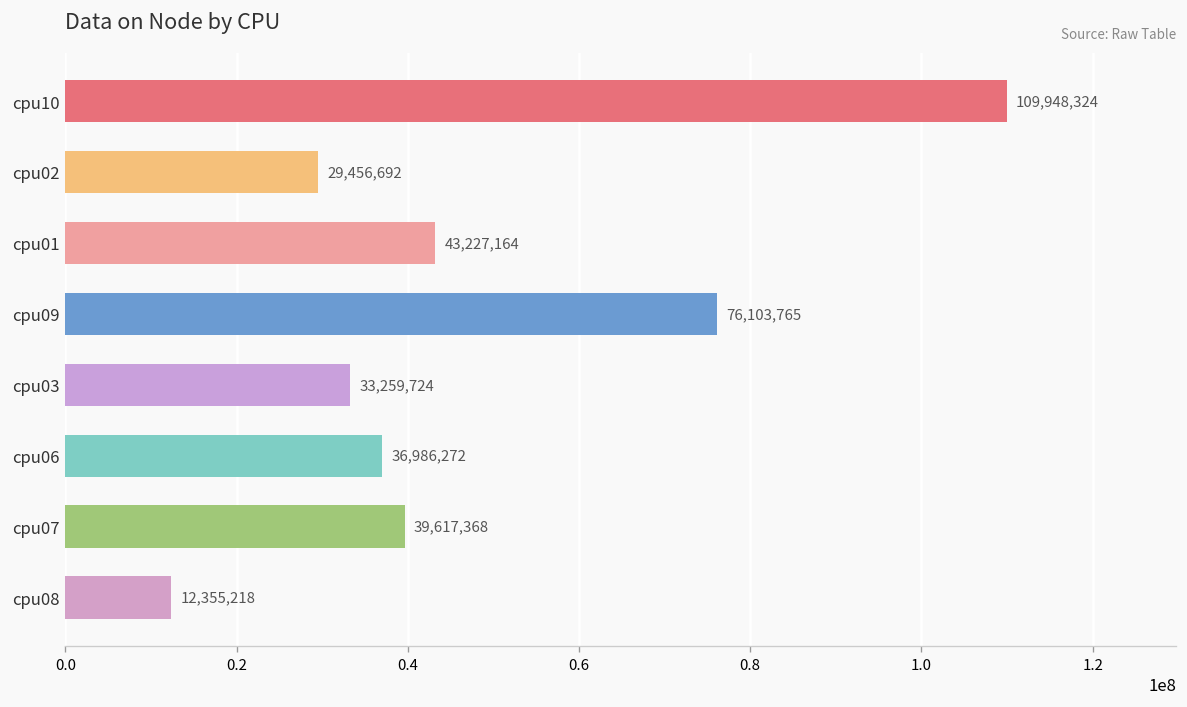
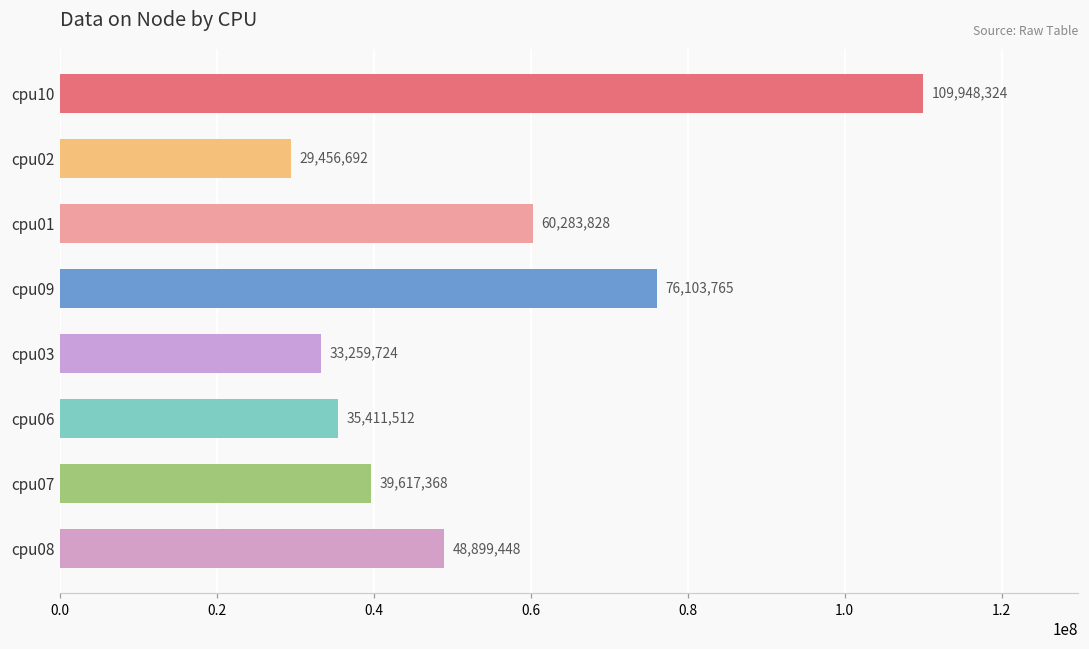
  {
    "cpu10": "109,948,324",
    "cpu02": "29,456,692",
-   "cpu01": "43,227,164",
+   "cpu01": "60,283,828",
    "cpu09": "76,103,765",
    "cpu03": "33,259,724",
-   "cpu06": "36,986,272",
+   "cpu06": "35,411,512",
    "cpu07": "39,617,368",
-   "cpu08": "12,355,218"
+   "cpu08": "48,899,448"
  }
